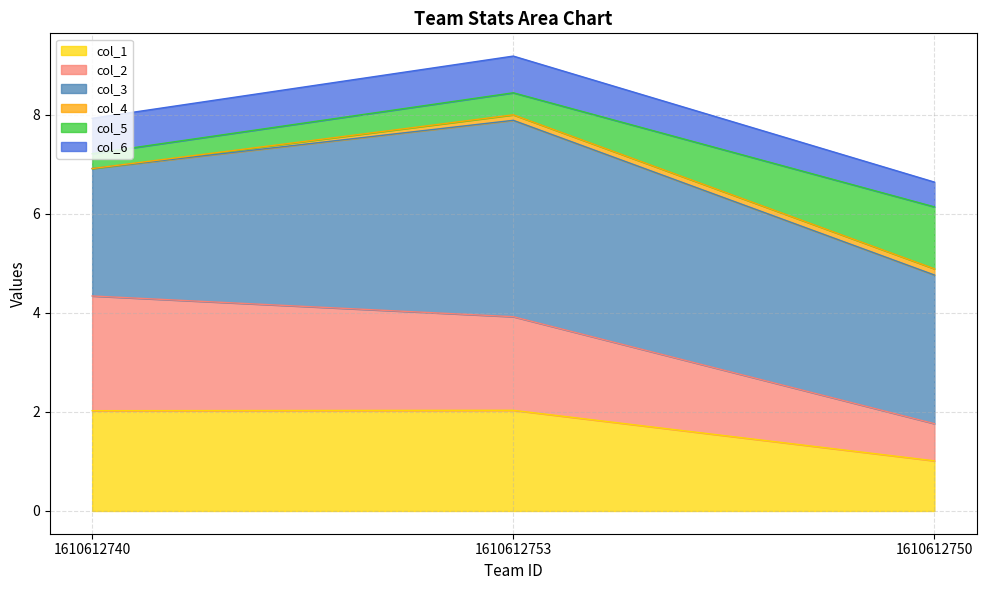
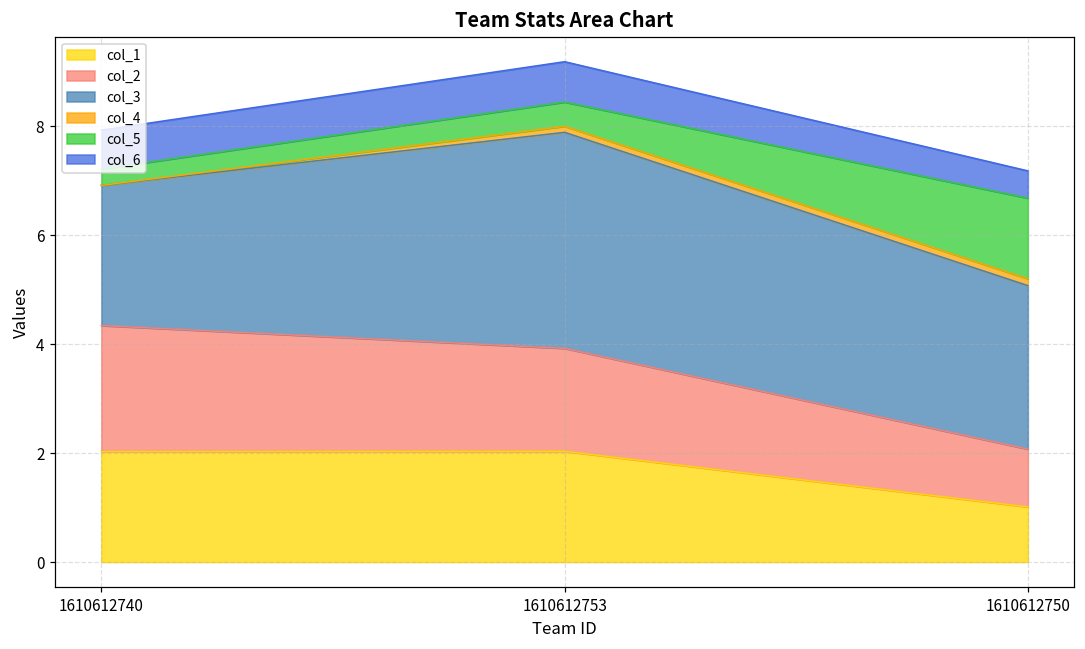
  {
    "col_2": {
      "1610612740": 2.3,
      "1610612753": 1.9,
-     "1610612750": 0.8
+     "1610612750": 1.1
    },
    "col_5": {
      "1610612753": 0.4,
-     "1610612750": 1.3
+     "1610612750": 1.5
    }
  }
